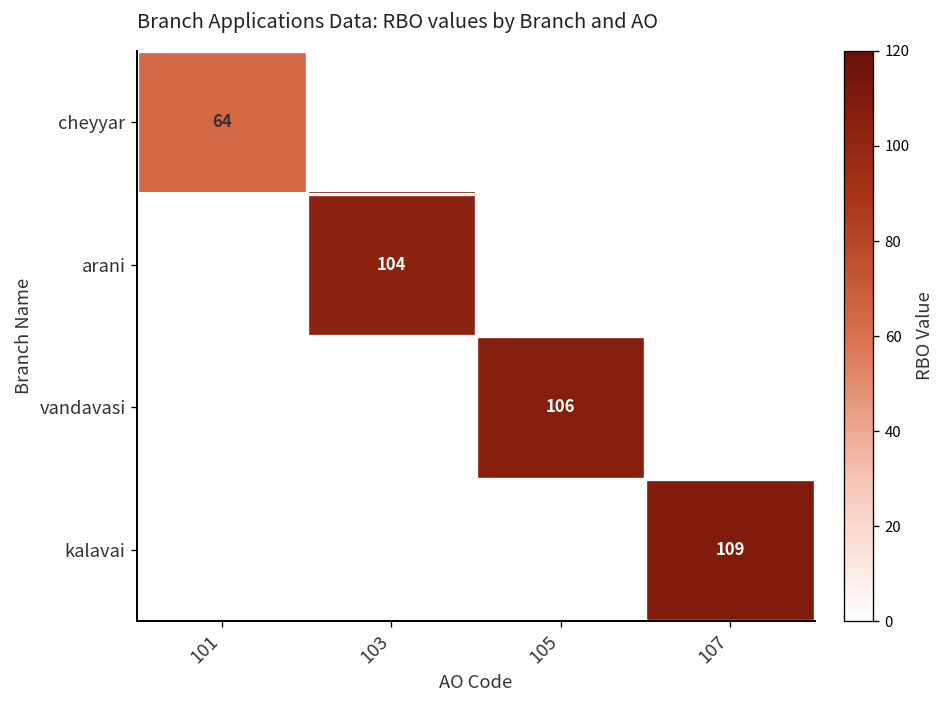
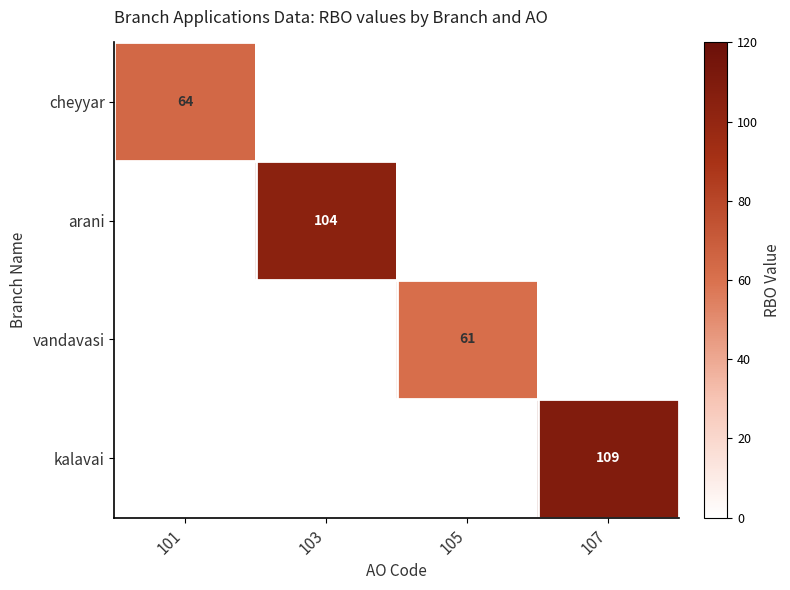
  {
    "cheyyar": {
      "101": 64
    },
    "arani": {
      "103": 104
    },
    "vandavasi": {
-     "105": 106
+     "105": 61
    },
    "kalavai": {
      "107": 109
    }
  }
